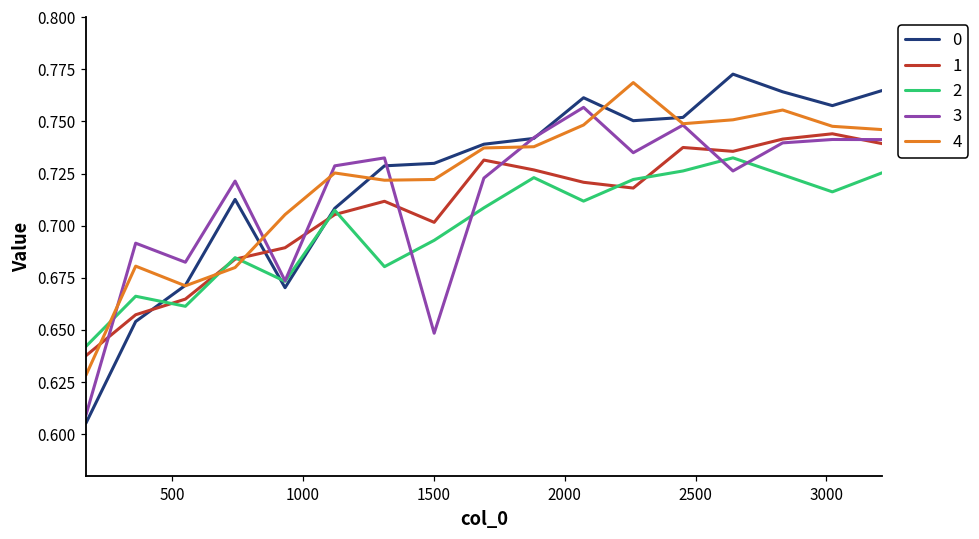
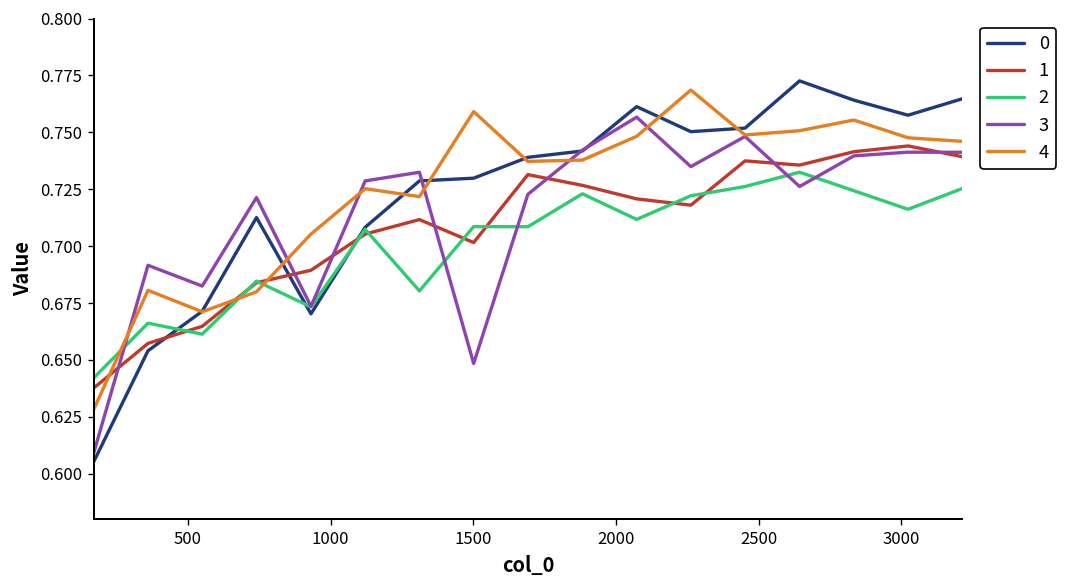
  {
    "0": {
      "1500": 0.730
    },
    "1": {
      "1500": 0.702
    },
    "2": {
-     "1500": 0.693
+     "1500": 0.709
    },
    "3": {
      "1500": 0.648
    },
    "4": {
-     "1500": 0.722
+     "1500": 0.759
    }
  }
